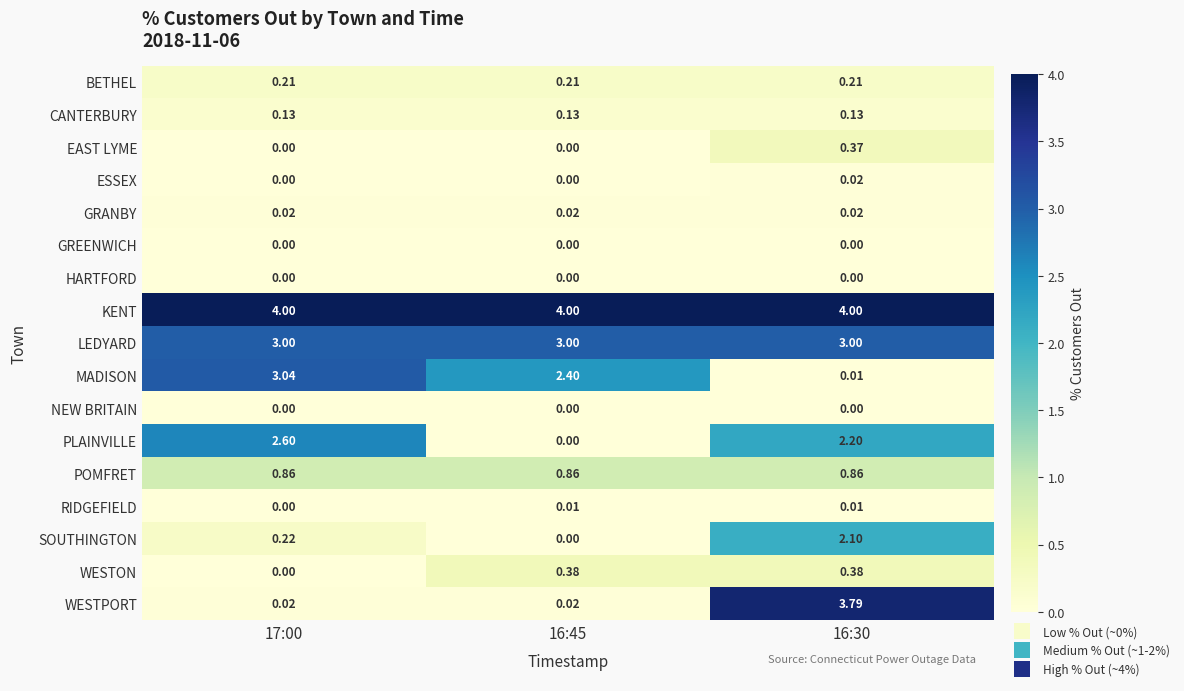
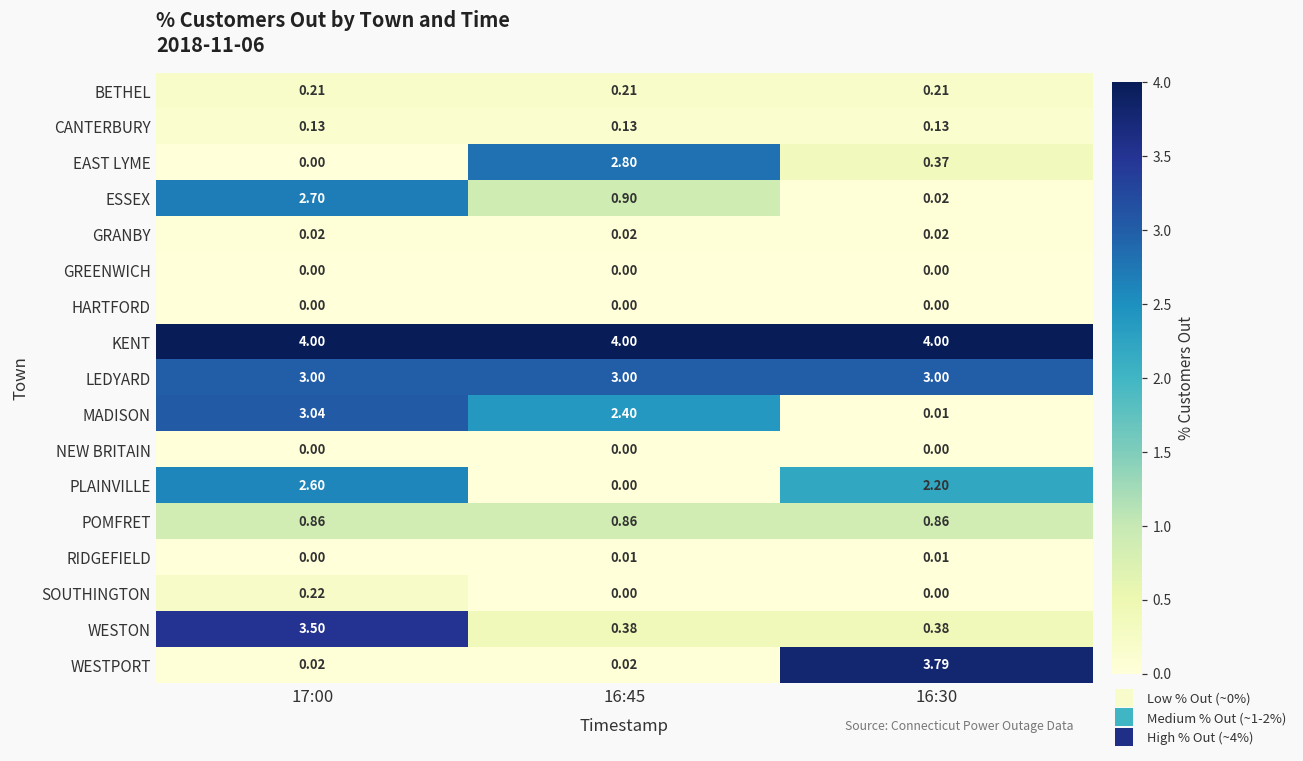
  {
    "BETHEL": {
      "17:00": 0.21,
      "16:45": 0.21,
      "16:30": 0.21
    },
    "CANTERBURY": {
      "17:00": 0.13,
      "16:45": 0.13,
      "16:30": 0.13
    },
    "EAST LYME": {
      "17:00": 0.00,
-     "16:45": 0.00,
+     "16:45": 2.80,
      "16:30": 0.37
    },
    "ESSEX": {
-     "17:00": 0.00,
-     "16:45": 0.00,
+     "17:00": 2.70,
+     "16:45": 0.90,
      "16:30": 0.02
    },
    "GRANBY": {
      "17:00": 0.02,
      "16:45": 0.02,
      "16:30": 0.02
    },
    "GREENWICH": {
      "17:00": 0.00,
      "16:45": 0.00,
      "16:30": 0.00
    },
    "HARTFORD": {
      "17:00": 0.00,
      "16:45": 0.00,
      "16:30": 0.00
    },
    "KENT": {
      "17:00": 4.00,
      "16:45": 4.00,
      "16:30": 4.00
    },
    "LEDYARD": {
      "17:00": 3.00,
      "16:45": 3.00,
      "16:30": 3.00
    },
    "MADISON": {
      "17:00": 3.04,
      "16:45": 2.40,
      "16:30": 0.01
    },
    "NEW BRITAIN": {
      "17:00": 0.00,
      "16:45": 0.00,
      "16:30": 0.00
    },
    "PLAINVILLE": {
      "17:00": 2.60,
      "16:45": 0.00,
      "16:30": 2.20
    },
    "POMFRET": {
      "17:00": 0.86,
      "16:45": 0.86,
      "16:30": 0.86
    },
    "RIDGEFIELD": {
      "17:00": 0.00,
      "16:45": 0.01,
      "16:30": 0.01
    },
    "SOUTHINGTON": {
      "17:00": 0.22,
      "16:45": 0.00,
-     "16:30": 2.10
+     "16:30": 0.00
    },
    "WESTON": {
-     "17:00": 0.00,
+     "17:00": 3.50,
      "16:45": 0.38,
      "16:30": 0.38
    },
    "WESTPORT": {
      "17:00": 0.02,
      "16:45": 0.02,
      "16:30": 3.79
    }
  }
